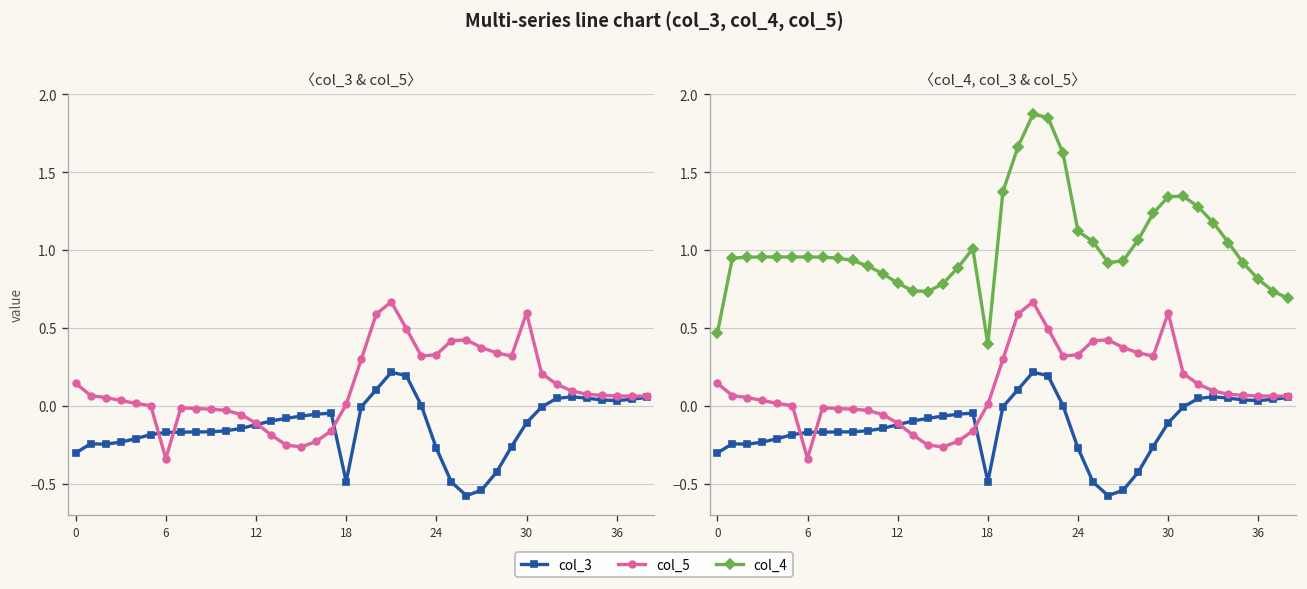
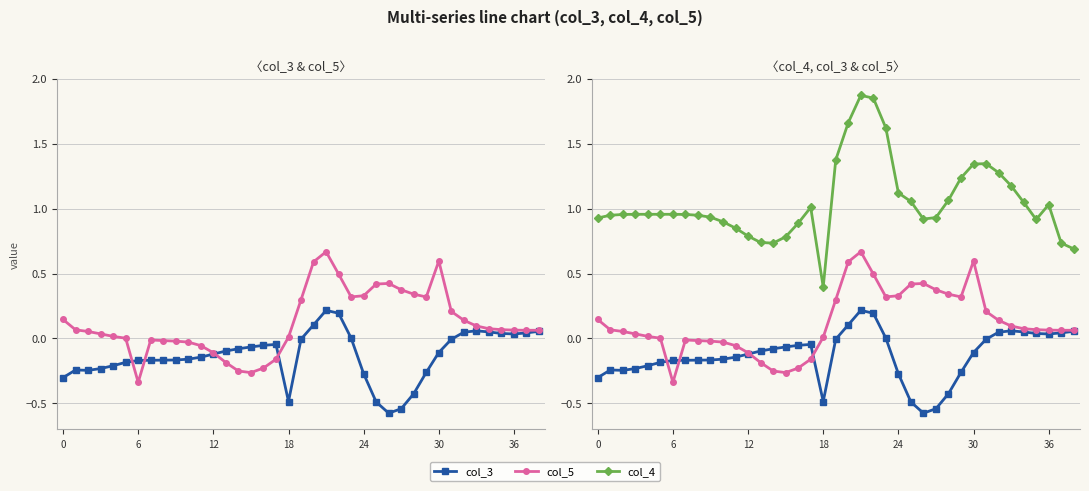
  {
    "〈col_3 & col_5〉": {
      "col_3": {
        "0": -0.30,
        "6": -0.17,
        "18": -0.49,
        "24": -0.27,
        "30": -0.11,
        "36": 0.03
      },
      "col_5": {
        "0": 0.15,
        "6": -0.34,
        "18": 0.01,
        "24": 0.33,
        "30": 0.60,
        "36": 0.06
      }
    },
    "〈col_4, col_3 & col_5〉": {
      "col_4": {
-       "0": 0.47,
+       "0": 0.93,
        "6": 0.96,
        "12": 0.79,
        "18": 0.40,
        "24": 1.12,
        "30": 1.34,
-       "36": 0.81
+       "36": 1.03
      },
      "col_3": {
        "0": -0.30,
        "6": -0.17,
        "18": -0.49,
        "24": -0.27,
        "30": -0.11,
        "36": 0.03
      },
      "col_5": {
        "0": 0.15,
        "6": -0.34,
        "18": 0.01,
        "24": 0.33,
        "30": 0.60,
        "36": 0.06
      }
    }
  }
